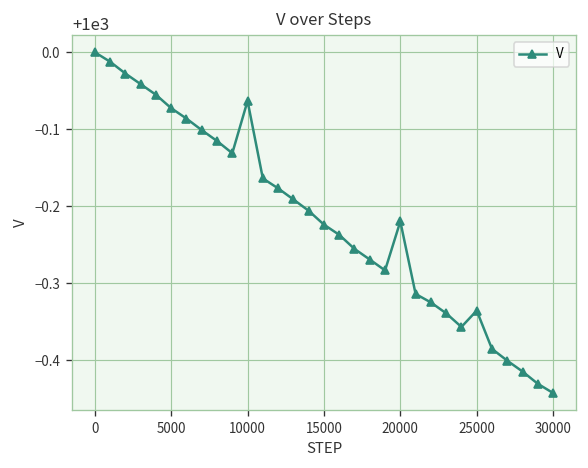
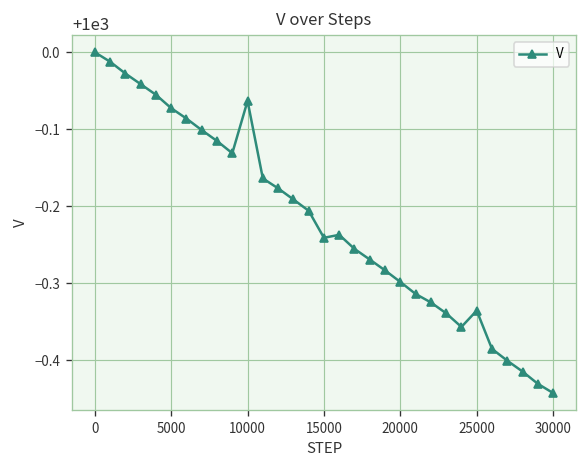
  {
    "0": 1000.00,
    "5000": 999.93,
    "10000": 999.94,
-   "15000": 999.78,
-   "20000": 999.78,
+   "15000": 999.76,
+   "20000": 999.70,
    "25000": 999.66,
    "30000": 999.56
  }
